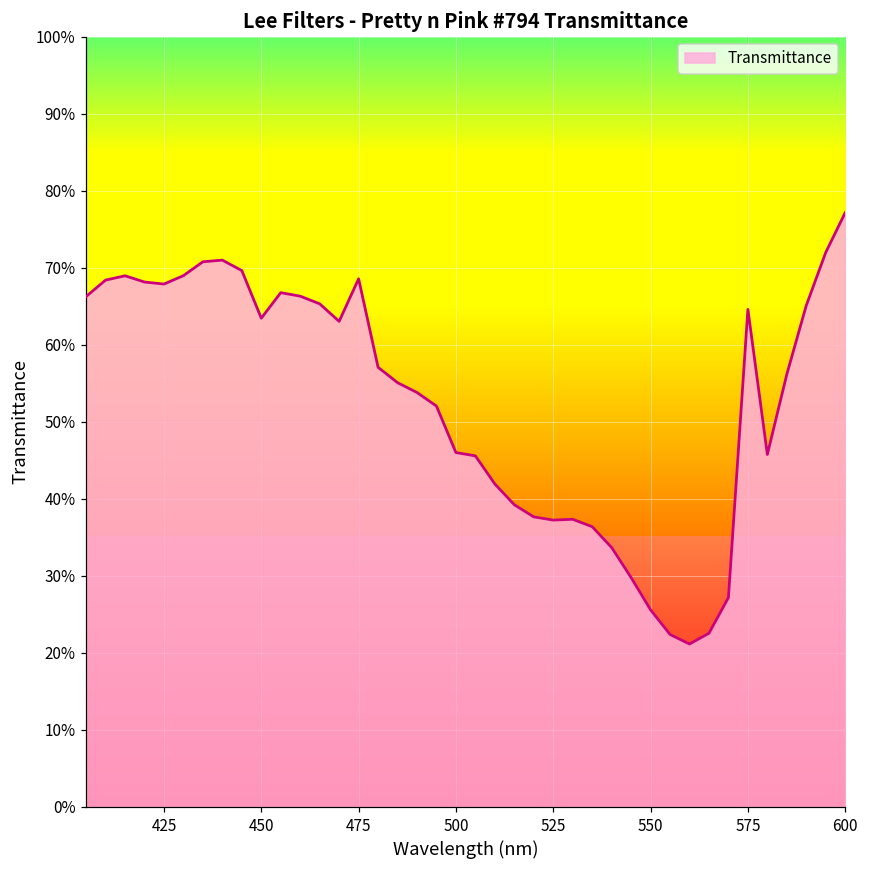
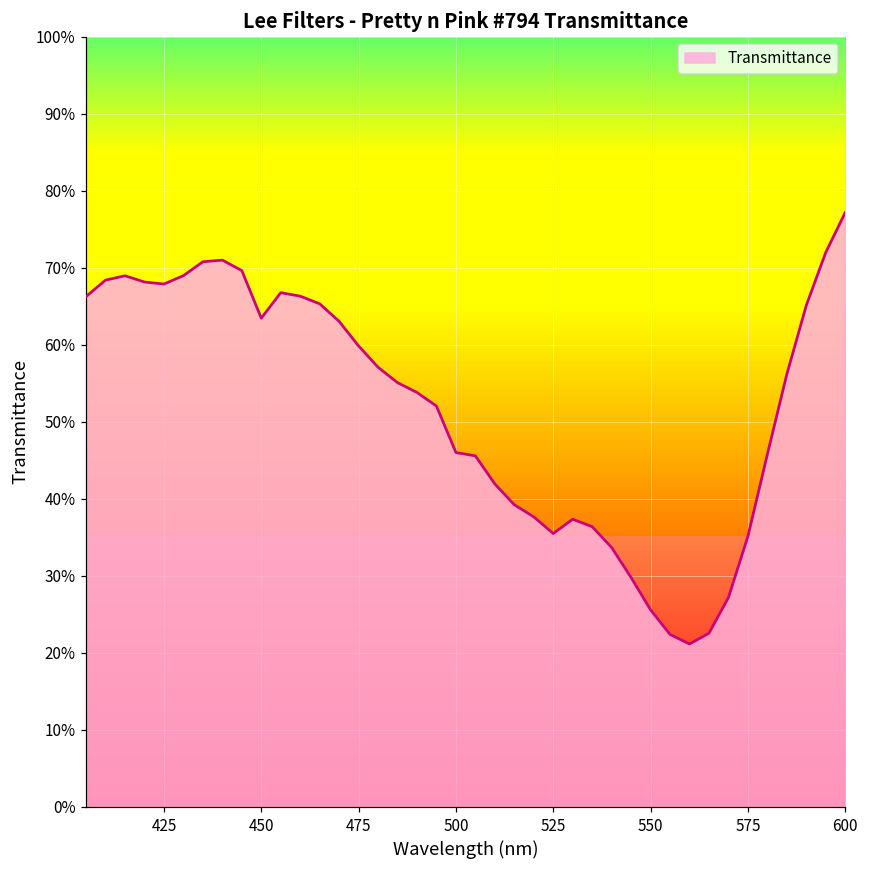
  {
    "425": "68%",
    "450": "63%",
-   "475": "69%",
+   "475": "60%",
    "500": "46%",
-   "525": "37%",
+   "525": "35%",
    "550": "26%",
-   "575": "65%",
+   "575": "35%",
    "600": "77%"
  }
